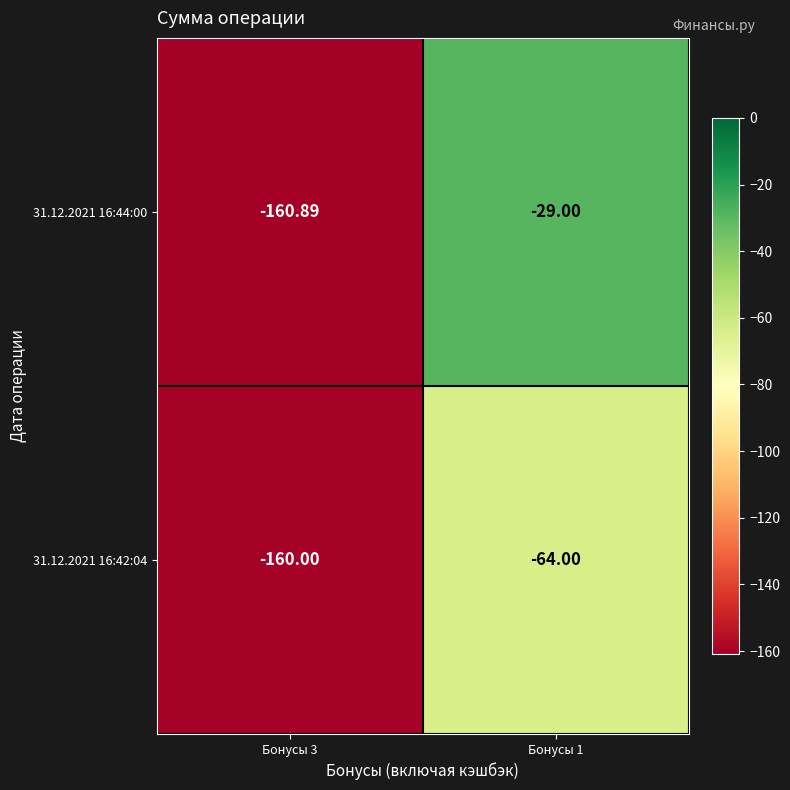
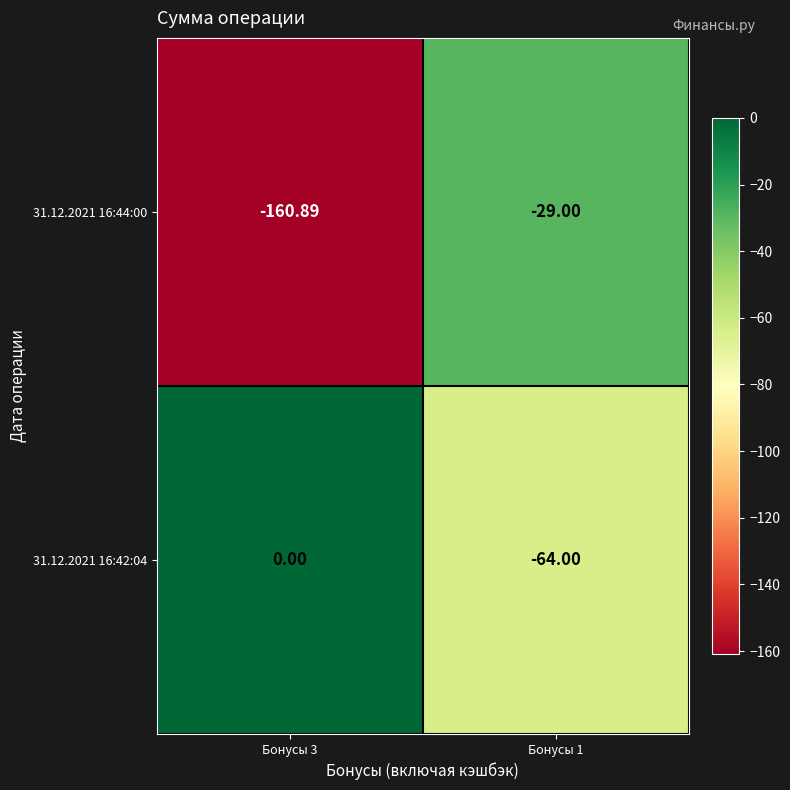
  {
    "31.12.2021 16:44:00": {
      "Бонусы 3": -160.89,
      "Бонусы 1": -29.00
    },
    "31.12.2021 16:42:04": {
-     "Бонусы 3": -160.00,
+     "Бонусы 3": 0.00,
      "Бонусы 1": -64.00
    }
  }
